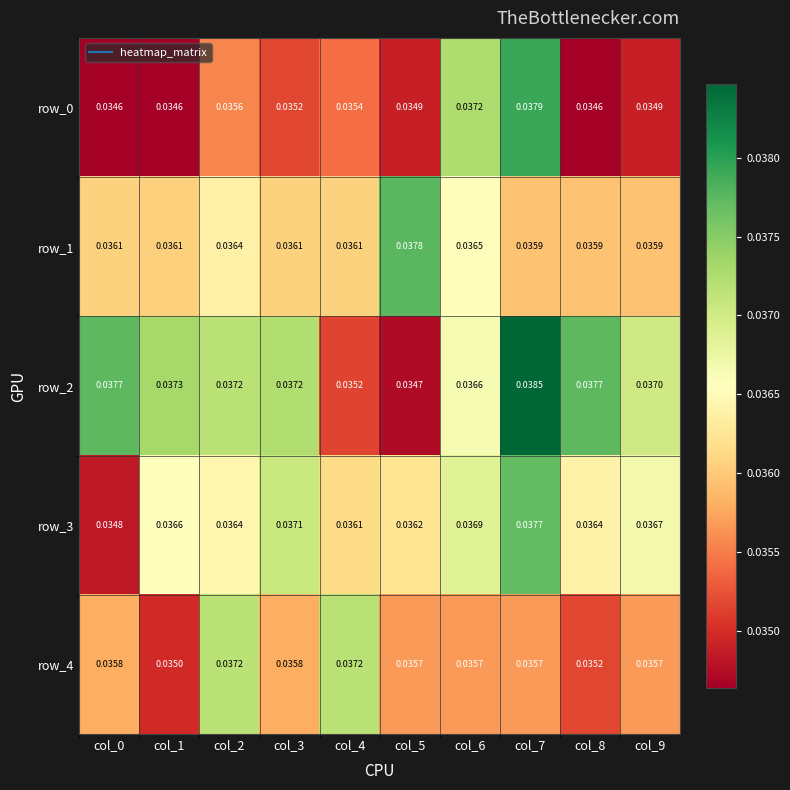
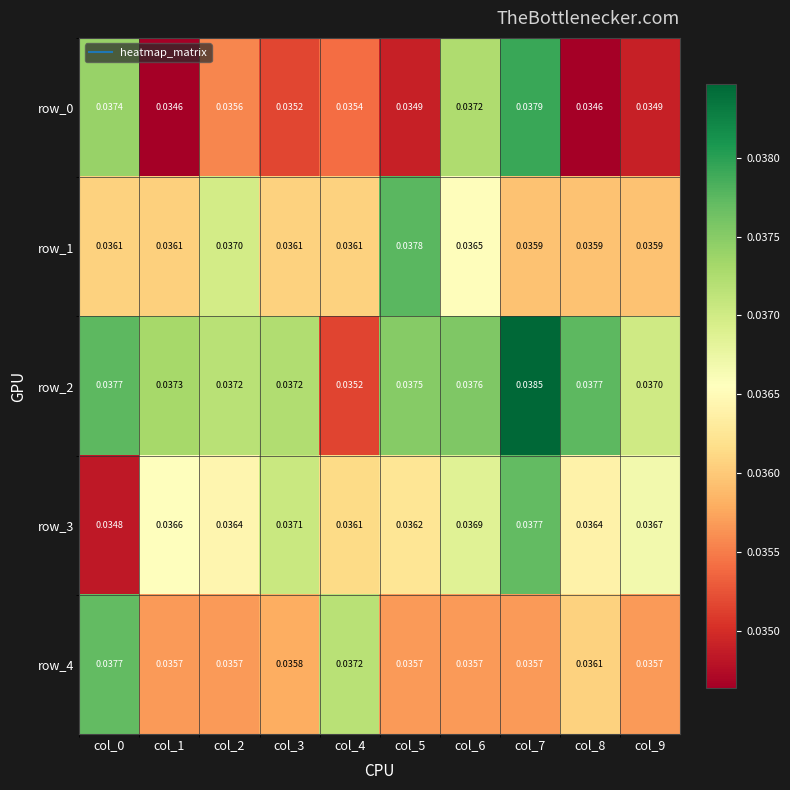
  {
    "row_0": {
-     "col_0": 0.0346,
+     "col_0": 0.0374,
      "col_1": 0.0346,
      "col_2": 0.0356,
      "col_3": 0.0352,
      "col_4": 0.0354,
      "col_5": 0.0349,
      "col_6": 0.0372,
      "col_7": 0.0379,
      "col_8": 0.0346,
      "col_9": 0.0349
    },
    "row_1": {
      "col_0": 0.0361,
      "col_1": 0.0361,
-     "col_2": 0.0364,
+     "col_2": 0.0370,
      "col_3": 0.0361,
      "col_4": 0.0361,
      "col_5": 0.0378,
      "col_6": 0.0365,
      "col_7": 0.0359,
      "col_8": 0.0359,
      "col_9": 0.0359
    },
    "row_2": {
      "col_0": 0.0377,
      "col_1": 0.0373,
      "col_2": 0.0372,
      "col_3": 0.0372,
      "col_4": 0.0352,
-     "col_5": 0.0347,
-     "col_6": 0.0366,
+     "col_5": 0.0375,
+     "col_6": 0.0376,
      "col_7": 0.0385,
      "col_8": 0.0377,
      "col_9": 0.0370
    },
    "row_3": {
      "col_0": 0.0348,
      "col_1": 0.0366,
      "col_2": 0.0364,
      "col_3": 0.0371,
      "col_4": 0.0361,
      "col_5": 0.0362,
      "col_6": 0.0369,
      "col_7": 0.0377,
      "col_8": 0.0364,
      "col_9": 0.0367
    },
    "row_4": {
-     "col_0": 0.0358,
-     "col_1": 0.0350,
-     "col_2": 0.0372,
+     "col_0": 0.0377,
+     "col_1": 0.0357,
+     "col_2": 0.0357,
      "col_3": 0.0358,
      "col_4": 0.0372,
      "col_5": 0.0357,
      "col_6": 0.0357,
      "col_7": 0.0357,
-     "col_8": 0.0352,
+     "col_8": 0.0361,
      "col_9": 0.0357
    }
  }
